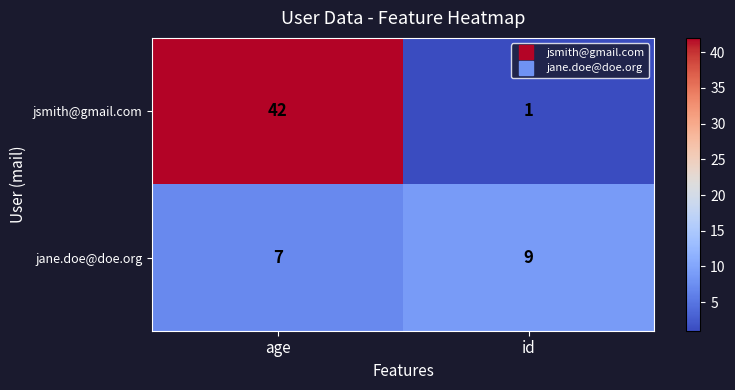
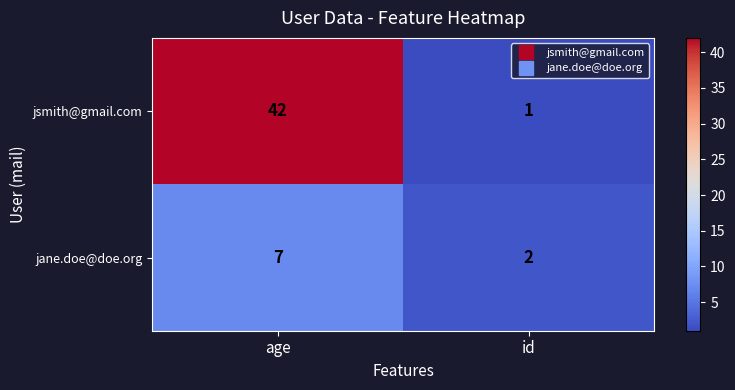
  {
    "jsmith@gmail.com": {
      "age": 42,
      "id": 1
    },
    "jane.doe@doe.org": {
      "age": 7,
-     "id": 9
+     "id": 2
    }
  }
